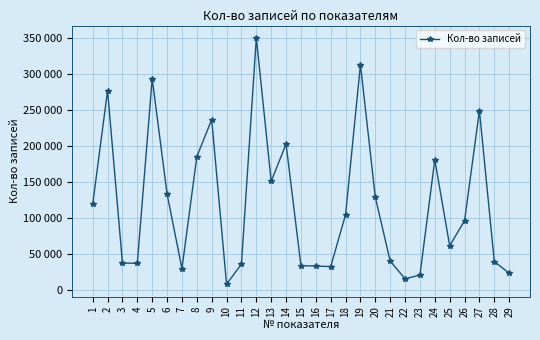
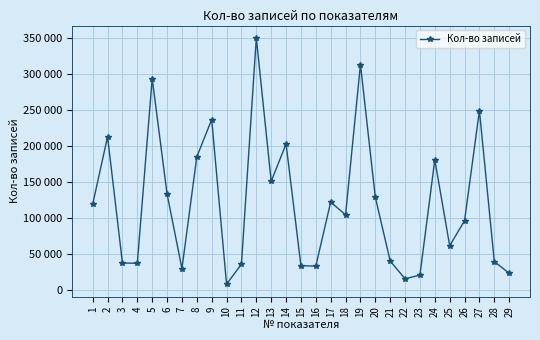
  {
    "1": 120000,
-   "2": 280000,
+   "2": 210000,
    "3": 40000,
    "4": 40000,
    "5": 290000,
    "6": 130000,
    "7": 30000,
    "8": 180000,
    "9": 240000,
    "10": 10000,
    "11": 40000,
    "12": 350000,
    "13": 150000,
    "14": 200000,
    "15": 30000,
    "16": 30000,
-   "17": 30000,
+   "17": 120000,
    "18": 100000,
    "19": 310000,
    "20": 130000,
    "21": 40000,
    "22": 20000,
    "23": 20000,
    "24": 180000,
    "25": 60000,
    "26": 100000,
    "27": 250000,
    "28": 40000,
    "29": 20000
  }
